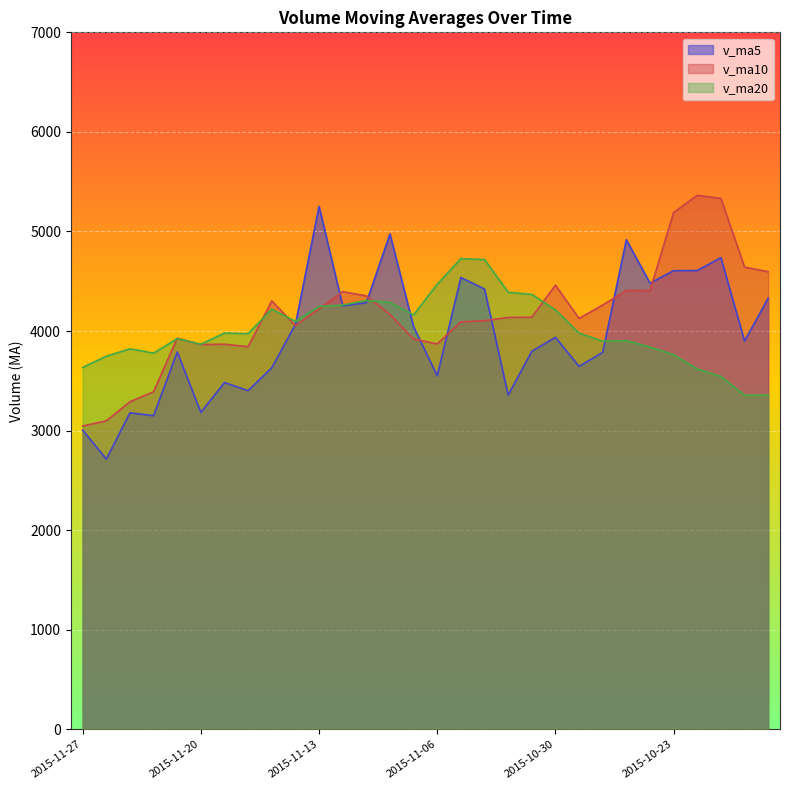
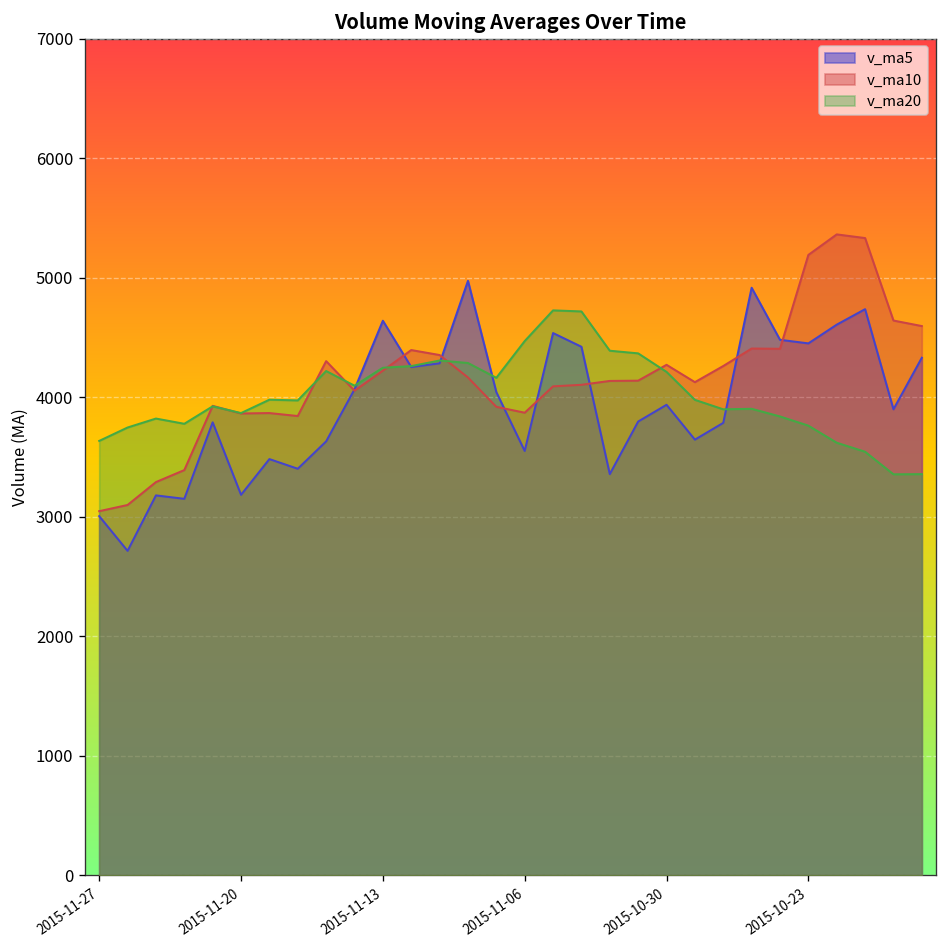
  {
    "v_ma5": {
      "2015-11-27": 3000,
      "2015-11-20": 3200,
-     "2015-11-13": 5300,
+     "2015-11-13": 4600,
      "2015-11-06": 3600,
      "2015-10-30": 3900,
-     "2015-10-23": 4600
+     "2015-10-23": 4500
    },
    "v_ma10": {
      "2015-11-27": 3000,
      "2015-11-06": 3900,
-     "2015-10-30": 4500,
+     "2015-10-30": 4300,
      "2015-10-23": 5200
    },
    "v_ma20": {
      "2015-11-27": 3600,
      "2015-11-06": 4500,
      "2015-10-30": 4200,
      "2015-10-23": 3800
    }
  }
